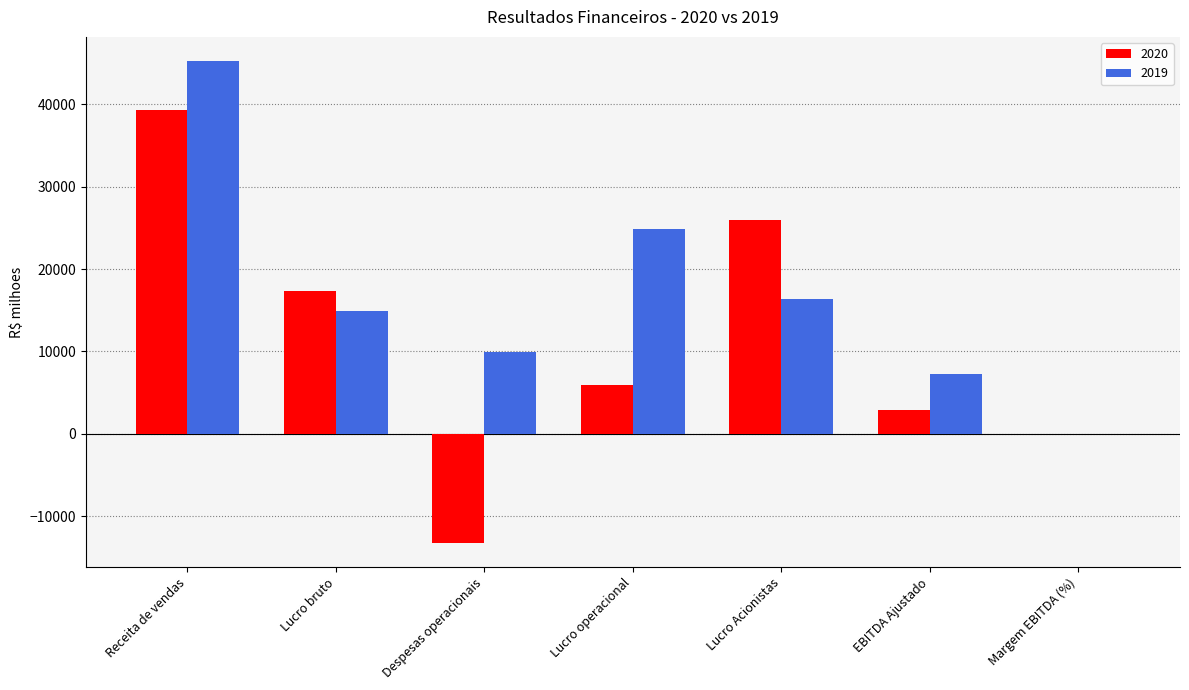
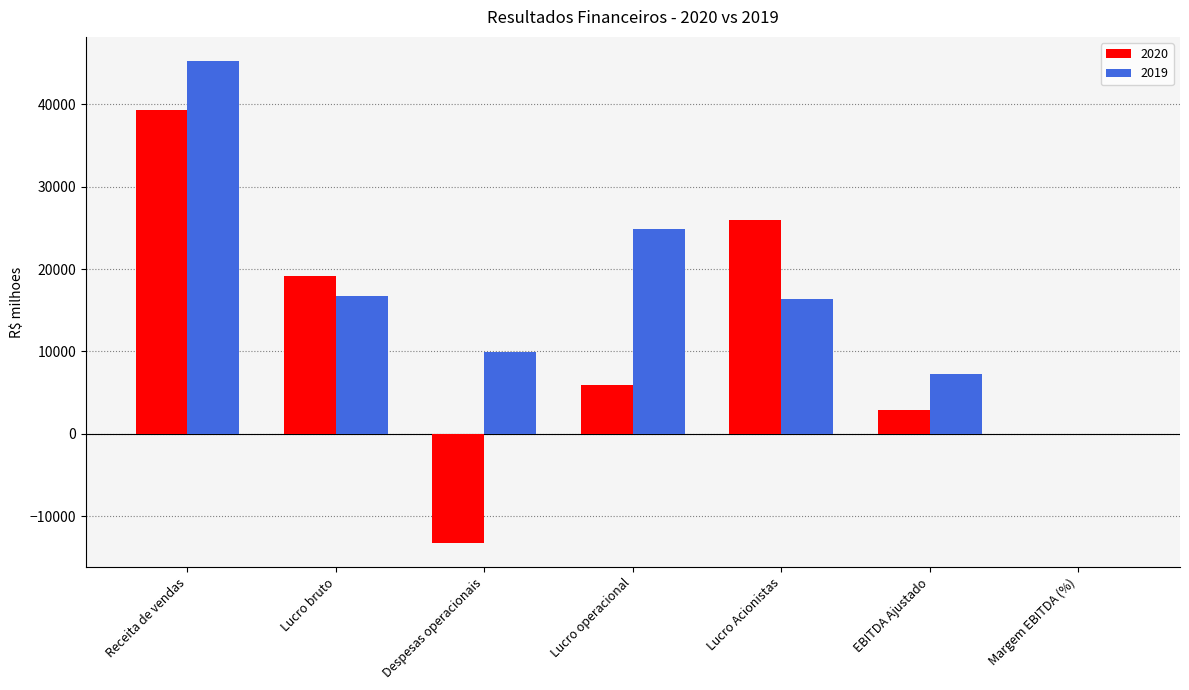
  {
    "2020": {
      "Receita de vendas": 39000,
-     "Lucro bruto": 17000,
+     "Lucro bruto": 19000,
      "Despesas operacionais": -13000,
      "Lucro operacional": 6000,
      "Lucro Acionistas": 26000,
      "EBITDA Ajustado": 3000
    },
    "2019": {
      "Receita de vendas": 45000,
-     "Lucro bruto": 15000,
+     "Lucro bruto": 17000,
      "Despesas operacionais": 10000,
      "Lucro operacional": 25000,
      "Lucro Acionistas": 16000,
      "EBITDA Ajustado": 7000
    }
  }
